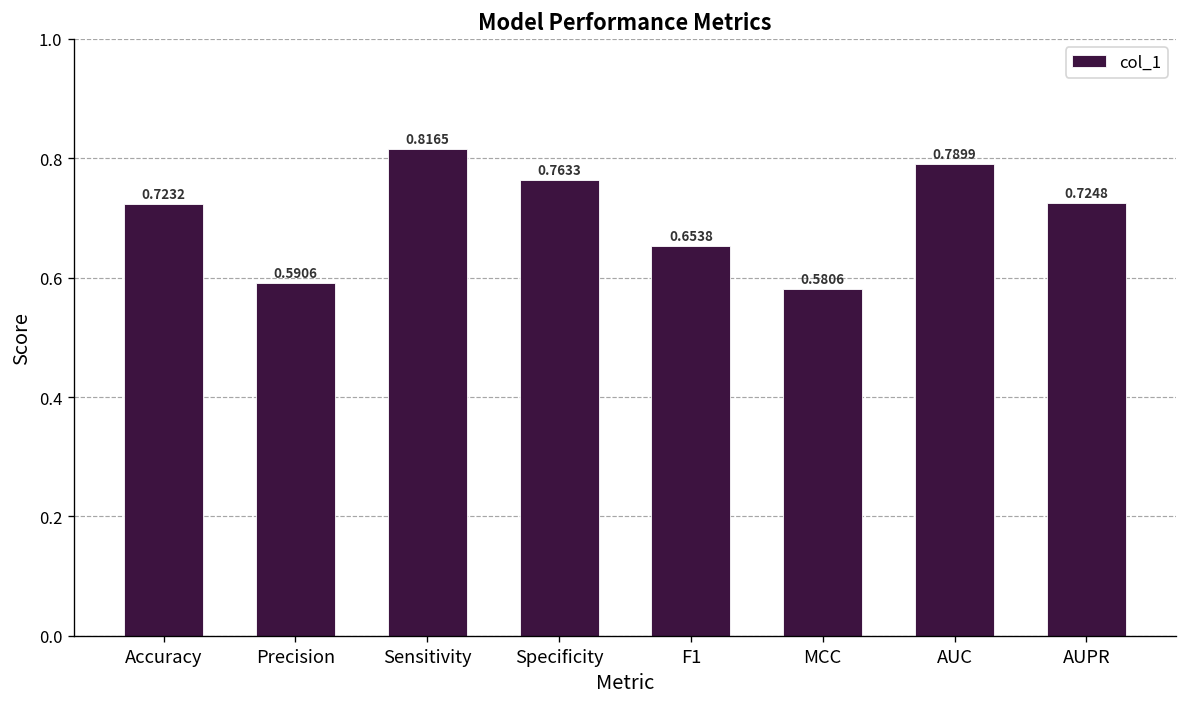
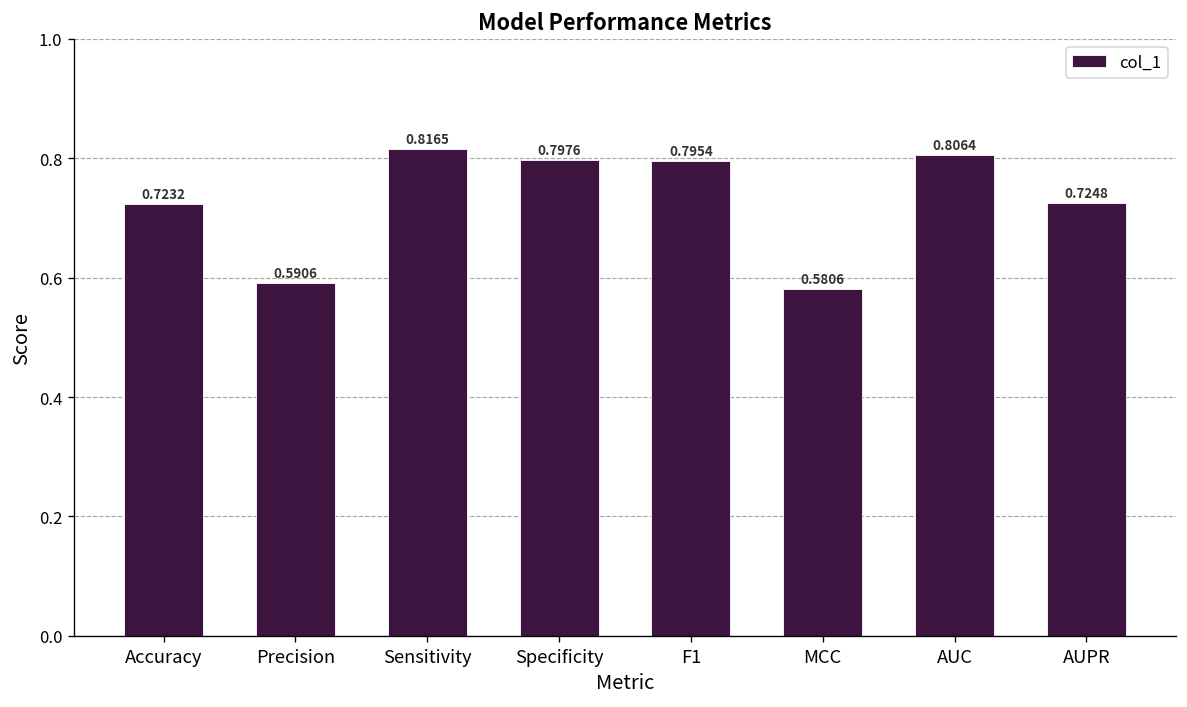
  {
    "Accuracy": 0.7232,
    "Precision": 0.5906,
    "Sensitivity": 0.8165,
-   "Specificity": 0.7633,
-   "F1": 0.6538,
+   "Specificity": 0.7976,
+   "F1": 0.7954,
    "MCC": 0.5806,
-   "AUC": 0.7899,
+   "AUC": 0.8064,
    "AUPR": 0.7248
  }
